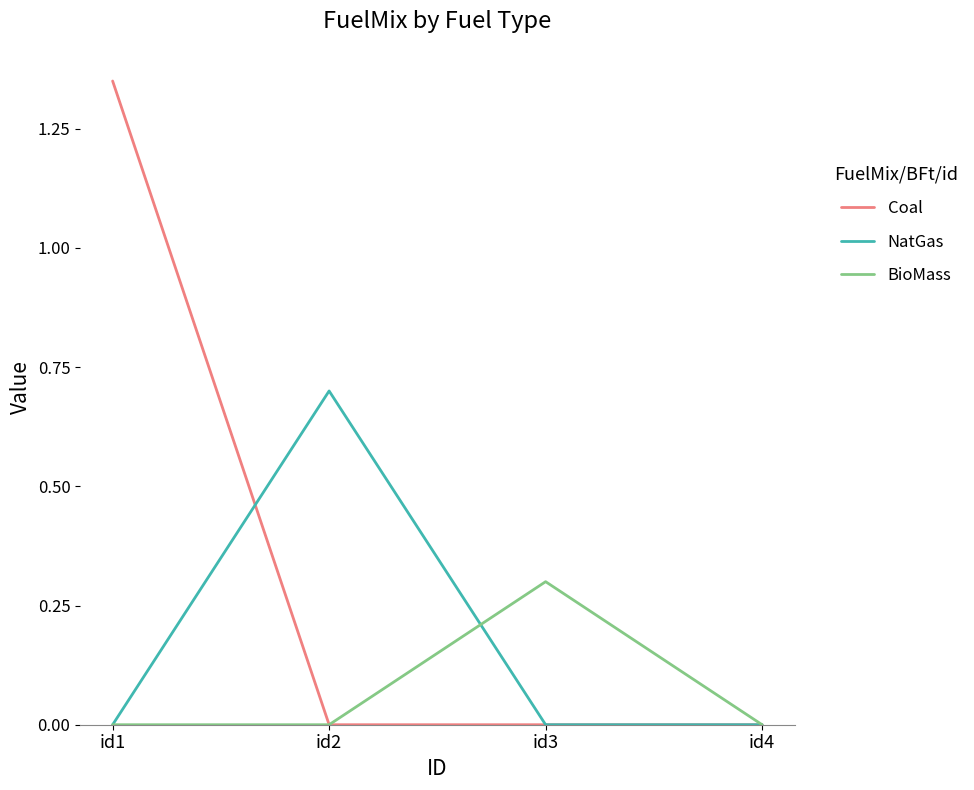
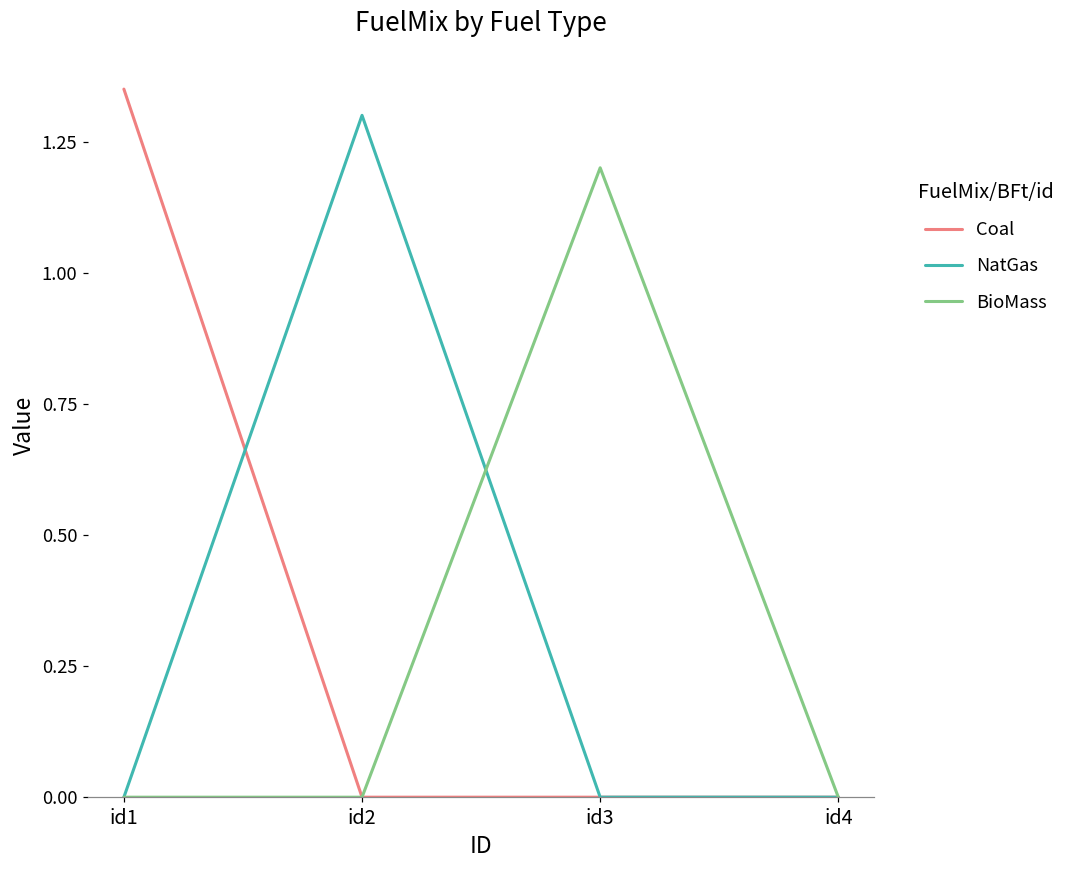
  {
    "Coal": {
      "id1": 1.35
    },
    "NatGas": {
-     "id2": 0.7
+     "id2": 1.3
    },
    "BioMass": {
-     "id3": 0.3
+     "id3": 1.2
    }
  }
